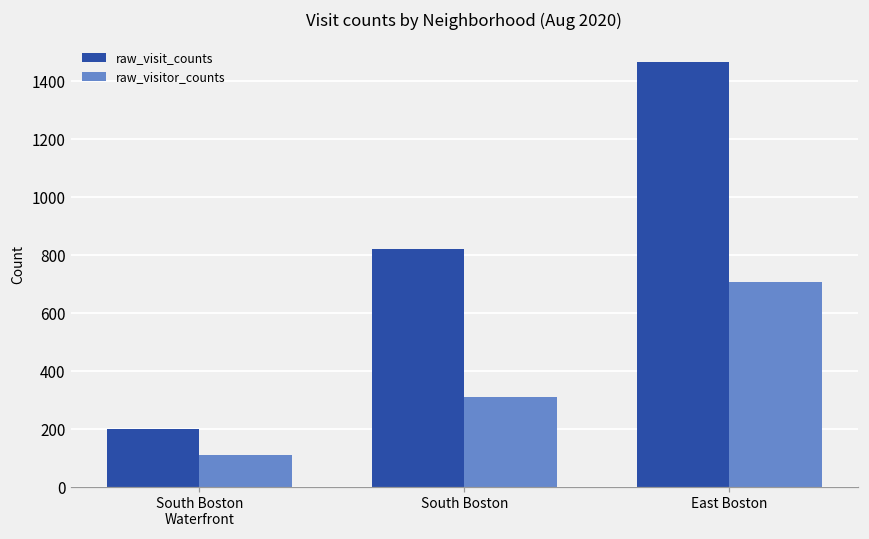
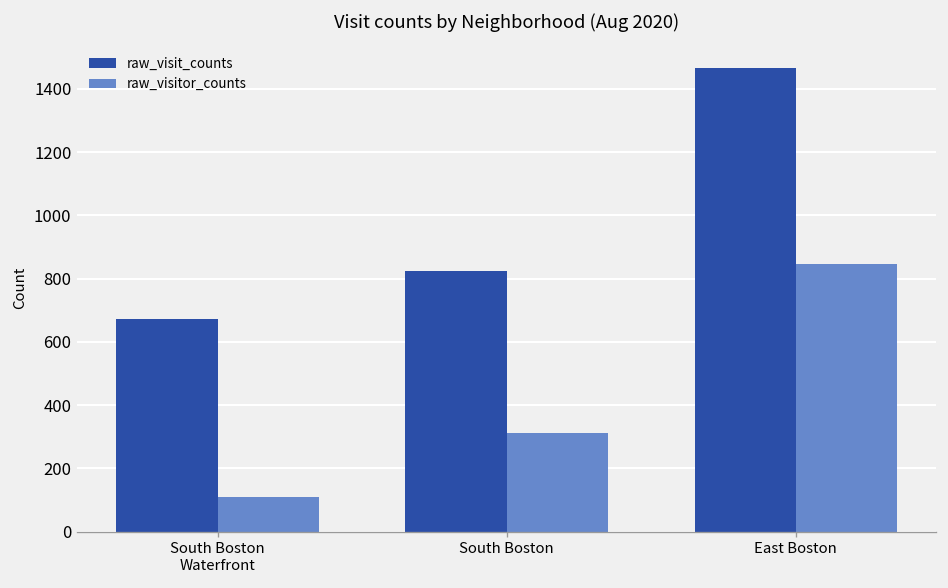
  {
    "raw_visit_counts": {
-     "South Boston Waterfront": 200,
+     "South Boston Waterfront": 670,
      "South Boston": 820,
      "East Boston": 1470
    },
    "raw_visitor_counts": {
      "South Boston Waterfront": 110,
      "South Boston": 310,
-     "East Boston": 710
+     "East Boston": 850
    }
  }
